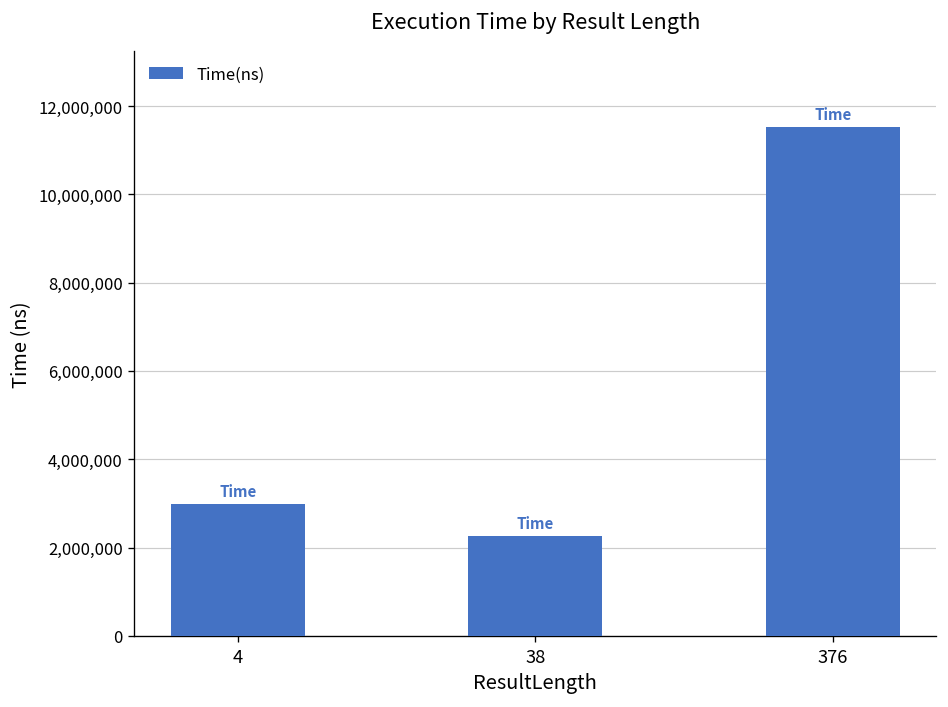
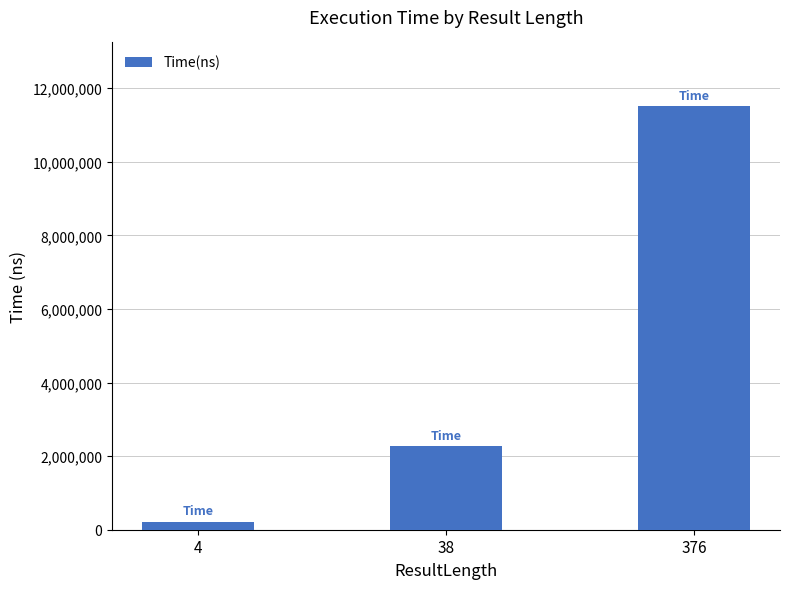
  {
-   "4": "3,000,000",
+   "4": "200,000",
    "38": "2,300,000",
    "376": "11,500,000"
  }
